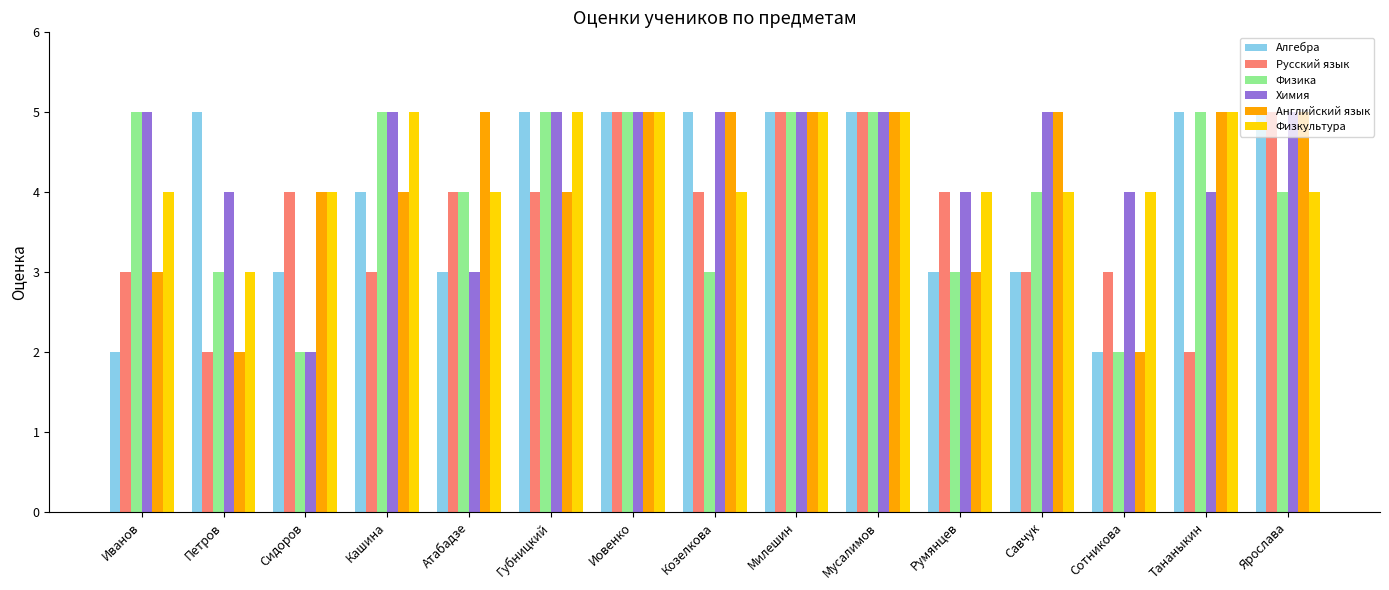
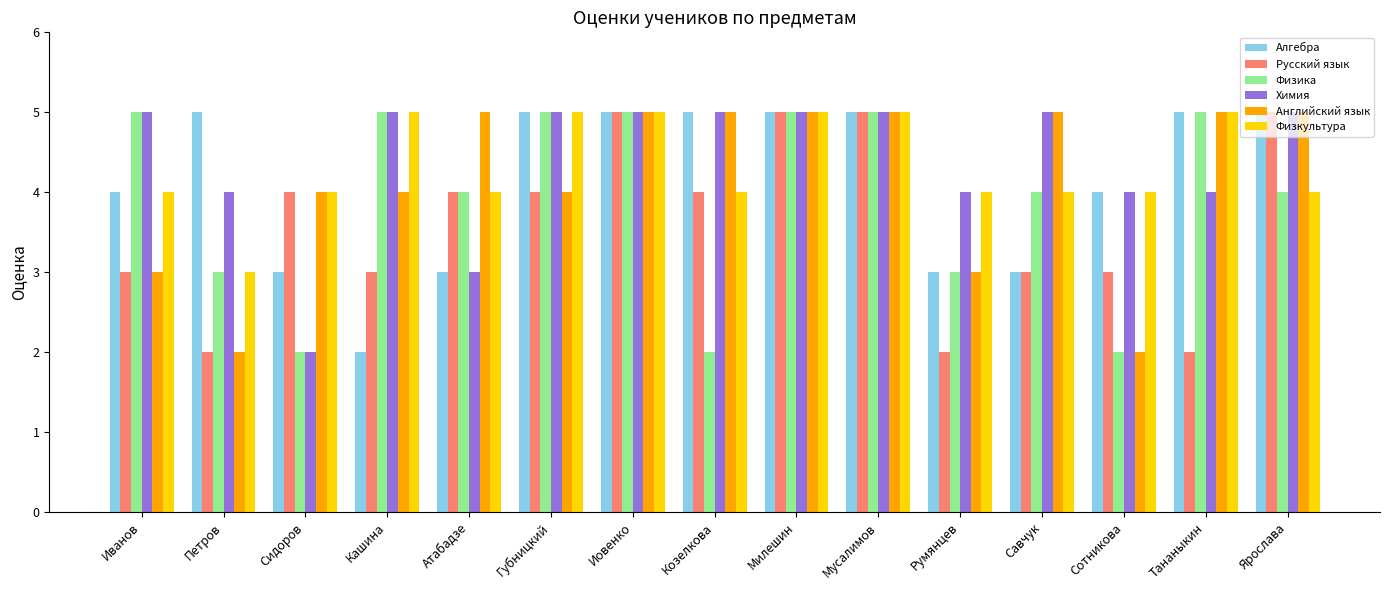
  {
    "Алгебра": {
-     "Иванов": 2,
+     "Иванов": 4,
      "Петров": 5,
      "Сидоров": 3,
-     "Кашина": 4,
+     "Кашина": 2,
      "Атабадзе": 3,
      "Губницкий": 5,
      "Иовенко": 5,
      "Козелкова": 5,
      "Милешин": 5,
      "Мусалимов": 5,
      "Румянцев": 3,
      "Савчук": 3,
-     "Сотникова": 2,
+     "Сотникова": 4,
      "Тананыкин": 5
    },
    "Русский язык": {
      "Иванов": 3,
      "Петров": 2,
      "Сидоров": 4,
      "Кашина": 3,
      "Атабадзе": 4,
      "Губницкий": 4,
      "Иовенко": 5,
      "Козелкова": 4,
      "Милешин": 5,
      "Мусалимов": 5,
-     "Румянцев": 4,
+     "Румянцев": 2,
      "Савчук": 3,
      "Сотникова": 3,
      "Тананыкин": 2
    },
    "Физика": {
      "Иванов": 5,
      "Петров": 3,
      "Сидоров": 2,
      "Кашина": 5,
      "Атабадзе": 4,
      "Губницкий": 5,
      "Иовенко": 5,
-     "Козелкова": 3,
+     "Козелкова": 2,
      "Милешин": 5,
      "Мусалимов": 5,
      "Румянцев": 3,
      "Савчук": 4,
      "Сотникова": 2,
      "Тананыкин": 5,
      "Ярослава": 4
    },
    "Химия": {
      "Иванов": 5,
      "Петров": 4,
      "Сидоров": 2,
      "Кашина": 5,
      "Атабадзе": 3,
      "Губницкий": 5,
      "Иовенко": 5,
      "Козелкова": 5,
      "Милешин": 5,
      "Мусалимов": 5,
      "Румянцев": 4,
      "Савчук": 5,
      "Сотникова": 4,
      "Тананыкин": 4
    }
  }
